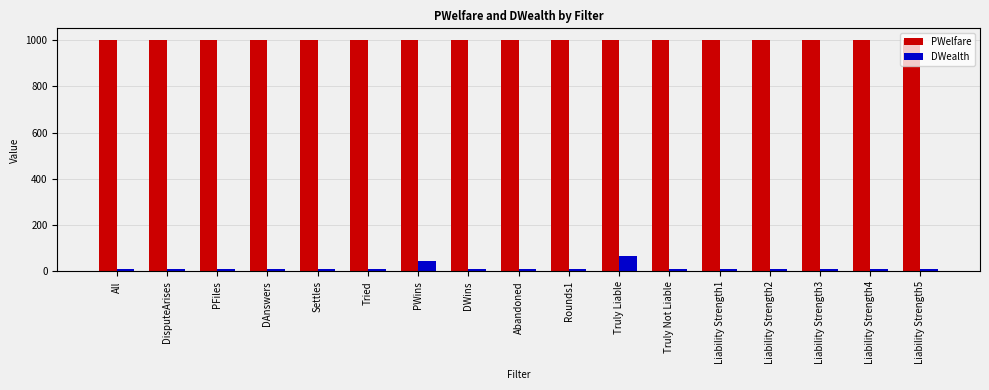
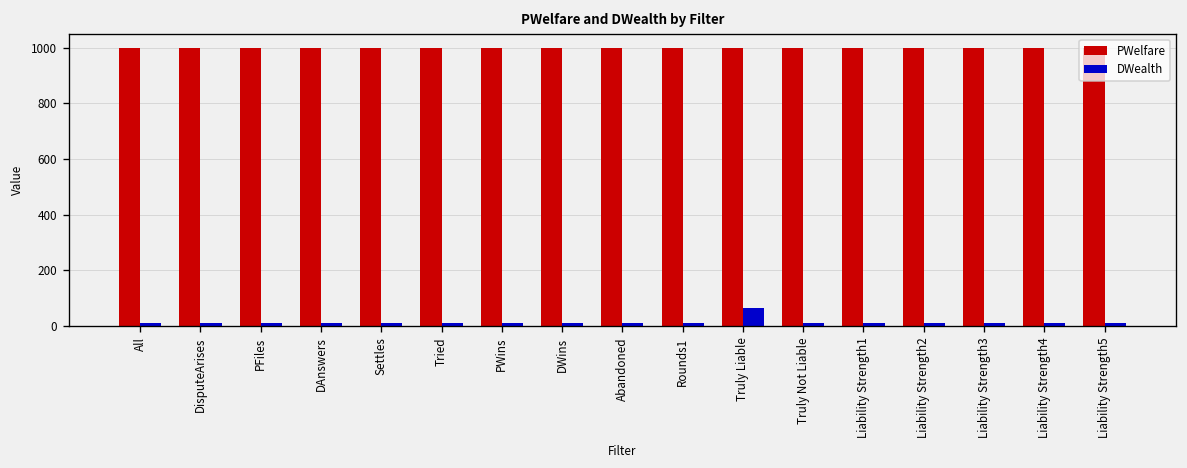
  {
    "PWelfare": {
      "All": 1000,
      "DisputeArises": 1000,
      "PFiles": 1000,
      "DAnswers": 1000,
      "Settles": 1000,
      "Tried": 1000,
      "PWins": 1000,
      "DWins": 1000,
      "Abandoned": 1000,
      "Rounds1": 1000,
      "Truly Liable": 1000,
      "Truly Not Liable": 1000,
      "Liability Strength1": 1000,
      "Liability Strength2": 1000,
      "Liability Strength3": 1000,
      "Liability Strength4": 1000
    },
    "DWealth": {
-     "PWins": 50,
+     "PWins": 10,
      "Truly Liable": 60
    }
  }
